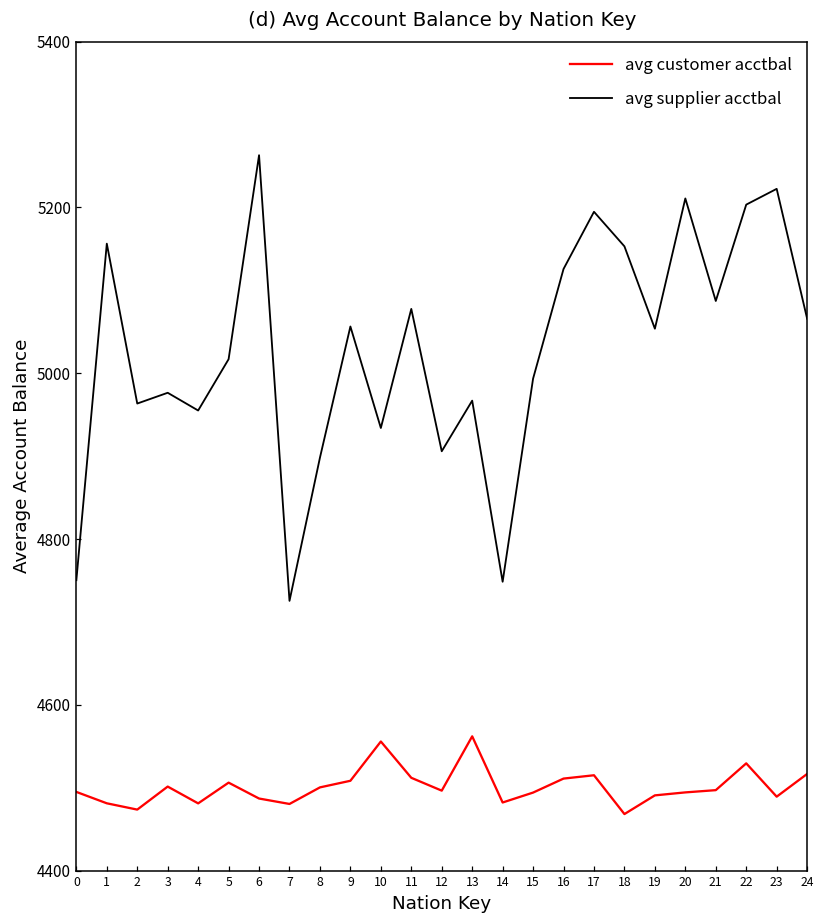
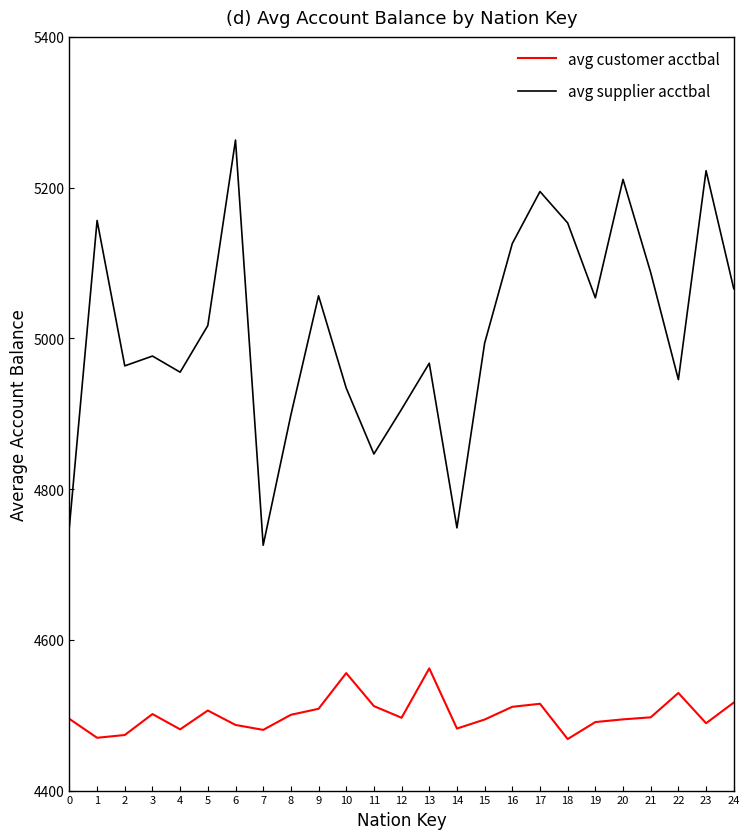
  {
    "avg customer acctbal": {
      "0": 4500,
-     "1": 4480,
+     "1": 4470,
      "2": 4470,
      "3": 4500,
      "4": 4480,
      "5": 4510,
      "6": 4490,
      "7": 4480,
      "8": 4500,
      "9": 4510,
      "10": 4560,
      "11": 4510,
      "12": 4500,
      "13": 4560,
      "14": 4480,
      "15": 4490,
      "16": 4510,
      "17": 4520,
      "18": 4470,
      "19": 4490,
      "20": 4490,
      "21": 4500,
      "22": 4530,
      "23": 4490,
      "24": 4520
    },
    "avg supplier acctbal": {
      "0": 4750,
      "1": 5160,
      "2": 4960,
      "3": 4980,
      "4": 4960,
      "5": 5020,
      "6": 5260,
      "7": 4730,
      "8": 4900,
      "9": 5060,
      "10": 4930,
-     "11": 5080,
+     "11": 4850,
      "12": 4910,
      "13": 4970,
      "14": 4750,
      "15": 4990,
      "16": 5130,
      "17": 5190,
      "18": 5150,
      "19": 5050,
      "20": 5210,
      "21": 5090,
-     "22": 5200,
+     "22": 4950,
      "23": 5220,
      "24": 5070
    }
  }
